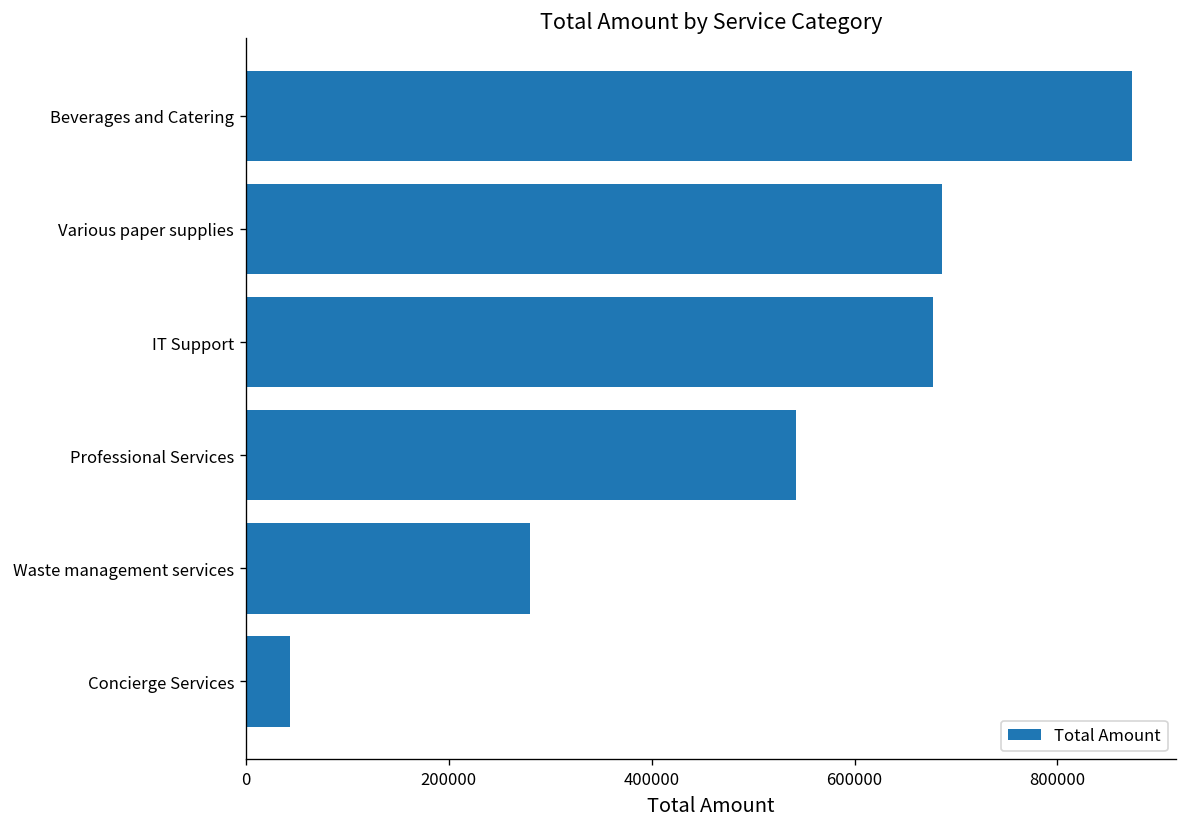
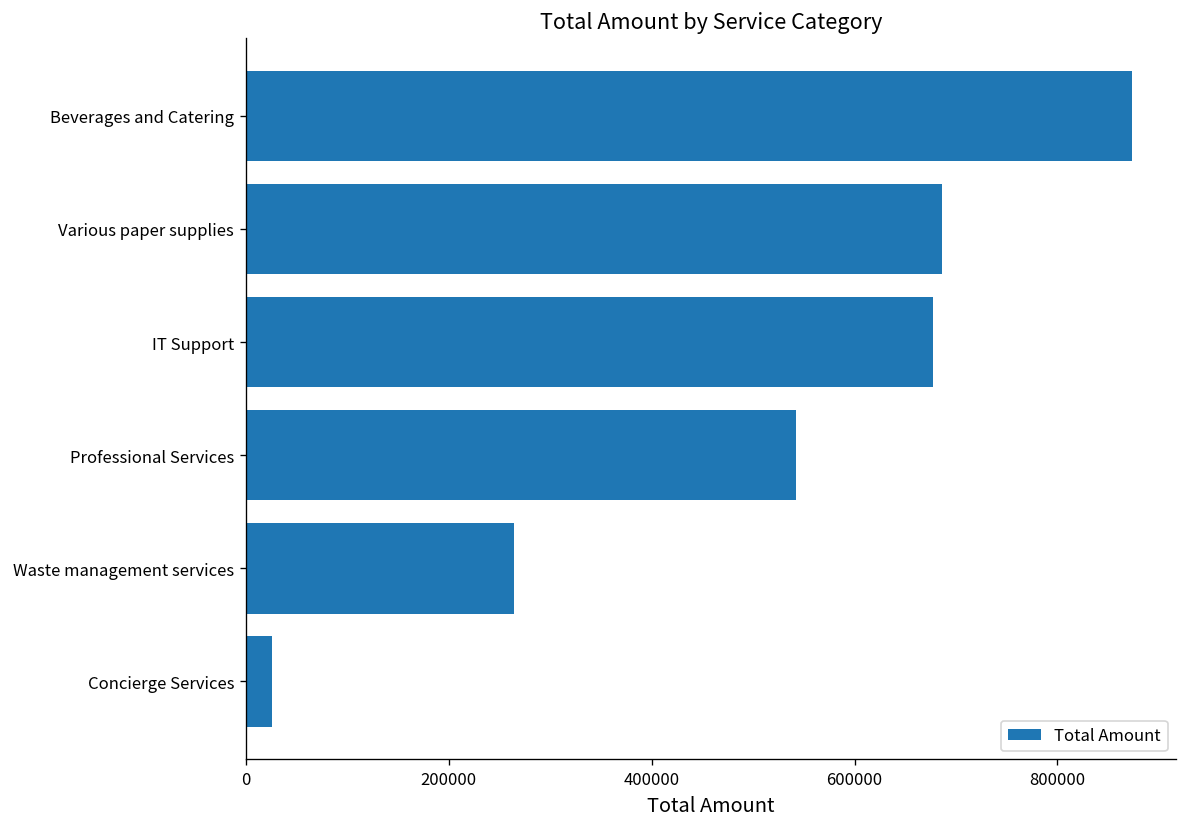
  {
    "Beverages and Catering": 870000,
    "Various paper supplies": 690000,
    "IT Support": 680000,
    "Professional Services": 540000,
-   "Waste management services": 280000,
-   "Concierge Services": 40000
+   "Waste management services": 260000,
+   "Concierge Services": 30000
  }
